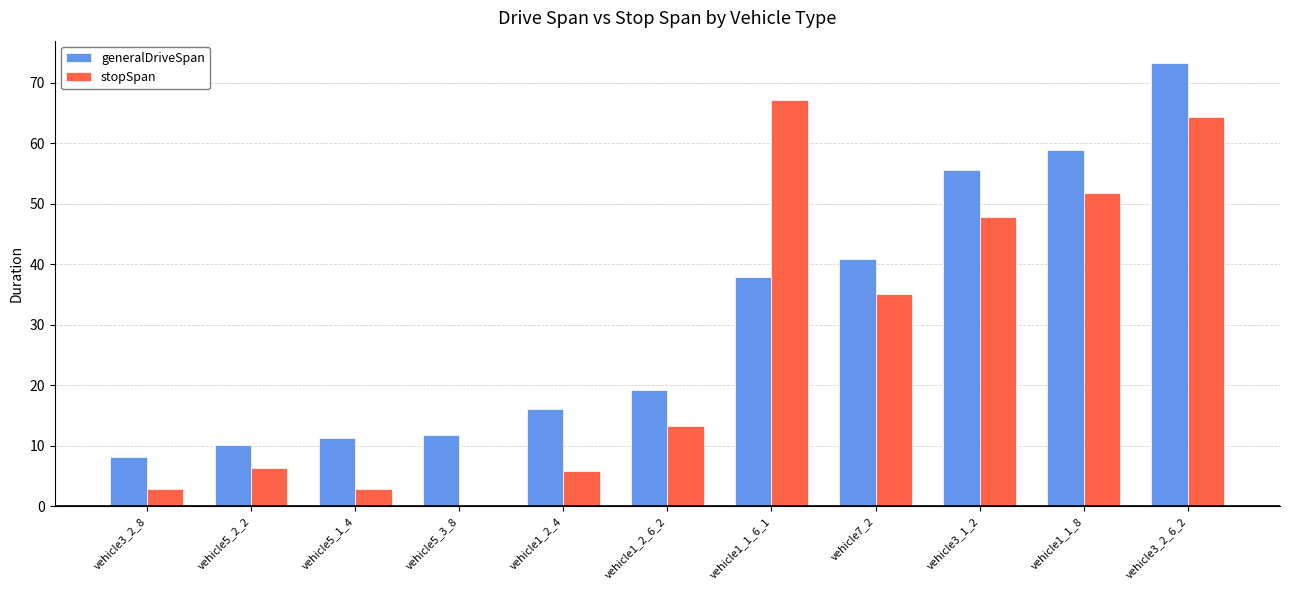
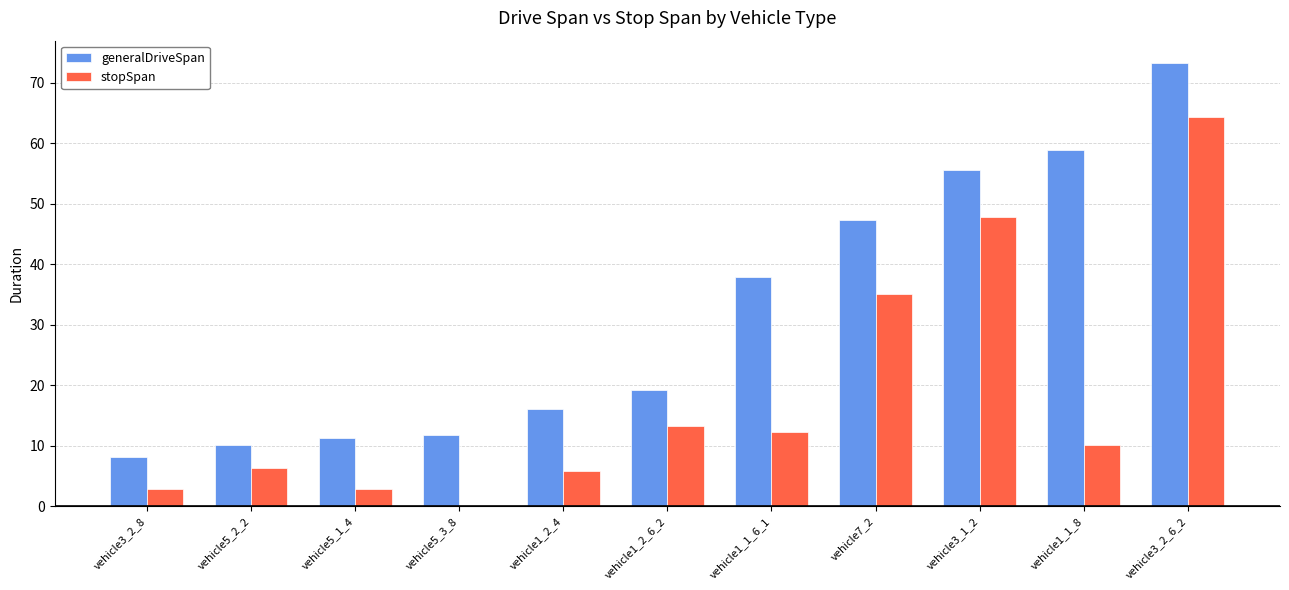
  {
    "generalDriveSpan": {
      "vehicle3_2_8": 8,
      "vehicle5_2_2": 10,
      "vehicle5_1_4": 11,
      "vehicle5_3_8": 12,
      "vehicle1_2_4": 16,
      "vehicle1_2_6_2": 19,
      "vehicle1_1_6_1": 38,
-     "vehicle7_2": 41,
+     "vehicle7_2": 47,
      "vehicle3_1_2": 56,
      "vehicle1_1_8": 59,
      "vehicle3_2_6_2": 73
    },
    "stopSpan": {
      "vehicle3_2_8": 3,
      "vehicle5_2_2": 6,
      "vehicle5_1_4": 3,
      "vehicle5_3_8": 0,
      "vehicle1_2_4": 6,
      "vehicle1_2_6_2": 13,
-     "vehicle1_1_6_1": 67,
+     "vehicle1_1_6_1": 12,
      "vehicle7_2": 35,
      "vehicle3_1_2": 48,
-     "vehicle1_1_8": 52,
+     "vehicle1_1_8": 10,
      "vehicle3_2_6_2": 64
    }
  }
